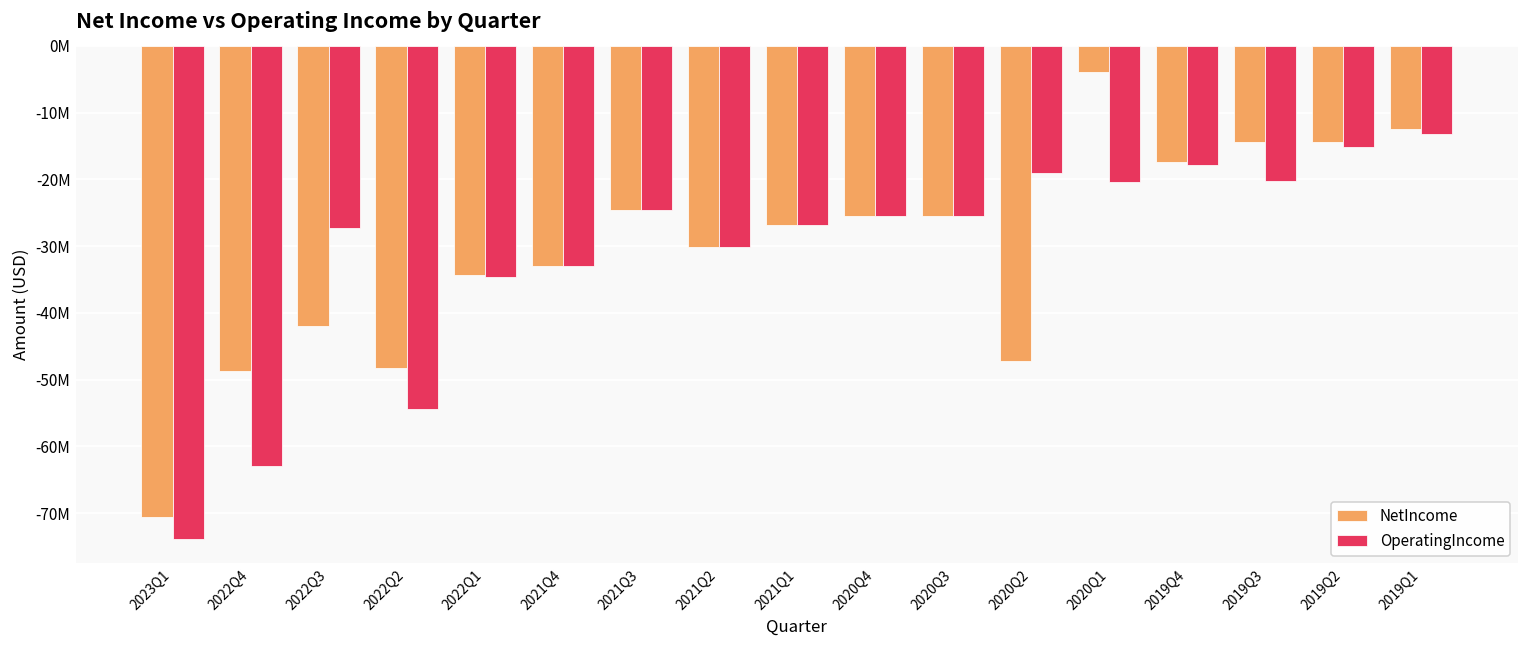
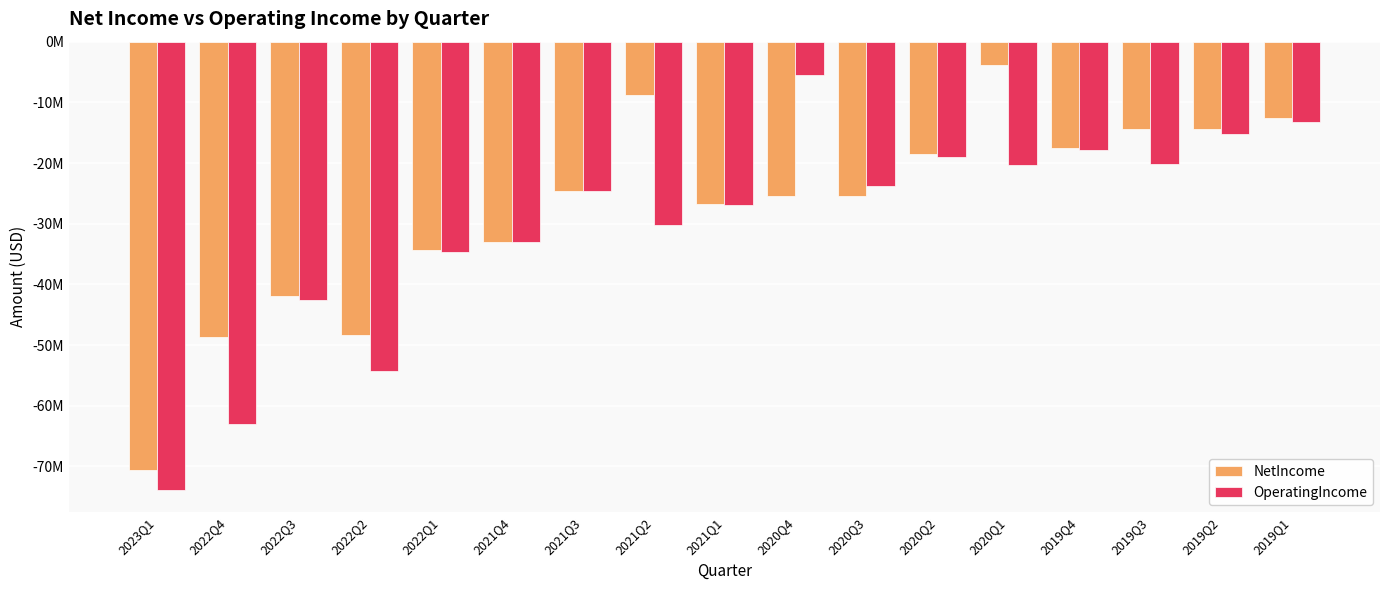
  {
    "NetIncome": {
      "2023Q1": -71000000,
      "2022Q4": -49000000,
      "2022Q3": -42000000,
      "2022Q2": -48000000,
      "2022Q1": -34000000,
      "2021Q4": -33000000,
      "2021Q3": -25000000,
-     "2021Q2": -30000000,
+     "2021Q2": -9000000,
      "2021Q1": -27000000,
      "2020Q4": -25000000,
      "2020Q3": -25000000,
-     "2020Q2": -47000000,
+     "2020Q2": -19000000,
      "2020Q1": -4000000,
      "2019Q4": -17000000,
      "2019Q3": -14000000,
      "2019Q2": -14000000,
      "2019Q1": -13000000
    },
    "OperatingIncome": {
      "2023Q1": -74000000,
      "2022Q4": -63000000,
-     "2022Q3": -27000000,
+     "2022Q3": -43000000,
      "2022Q2": -54000000,
      "2022Q1": -35000000,
      "2021Q4": -33000000,
      "2021Q3": -25000000,
      "2021Q2": -30000000,
      "2021Q1": -27000000,
-     "2020Q4": -25000000,
-     "2020Q3": -25000000,
+     "2020Q4": -5000000,
+     "2020Q3": -24000000,
      "2020Q2": -19000000,
      "2020Q1": -20000000,
      "2019Q4": -18000000,
      "2019Q3": -20000000,
      "2019Q2": -15000000,
      "2019Q1": -13000000
    }
  }
